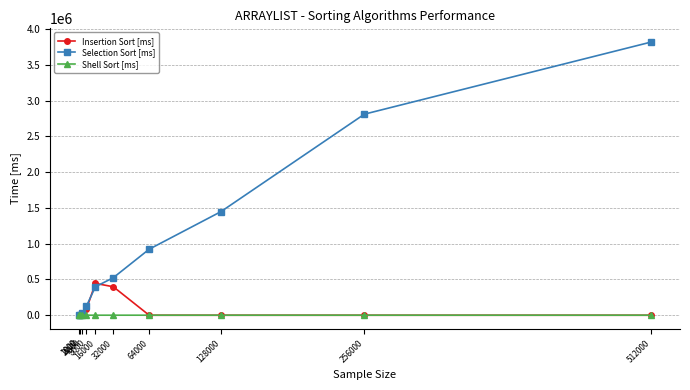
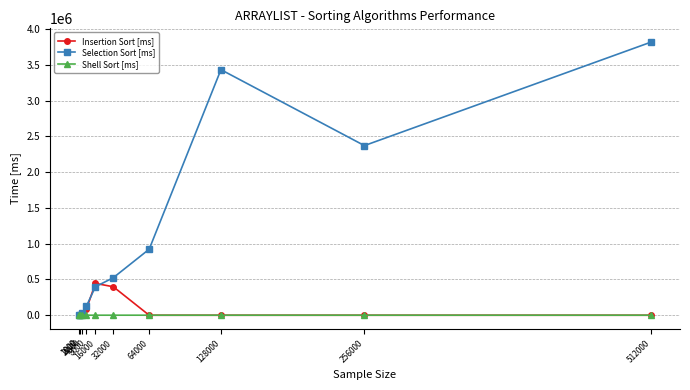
  {
    "Insertion Sort [ms]": {
      "8000": 100000,
      "16000": 400000,
      "32000": 400000
    },
    "Selection Sort [ms]": {
      "8000": 100000,
      "16000": 400000,
      "32000": 500000,
      "64000": 900000,
-     "128000": 1400000,
-     "256000": 2800000,
+     "128000": 3400000,
+     "256000": 2400000,
      "512000": 3800000
    },
    "Shell Sort [ms]": {
      "8000": 0,
      "16000": 0,
      "32000": 0
    }
  }
